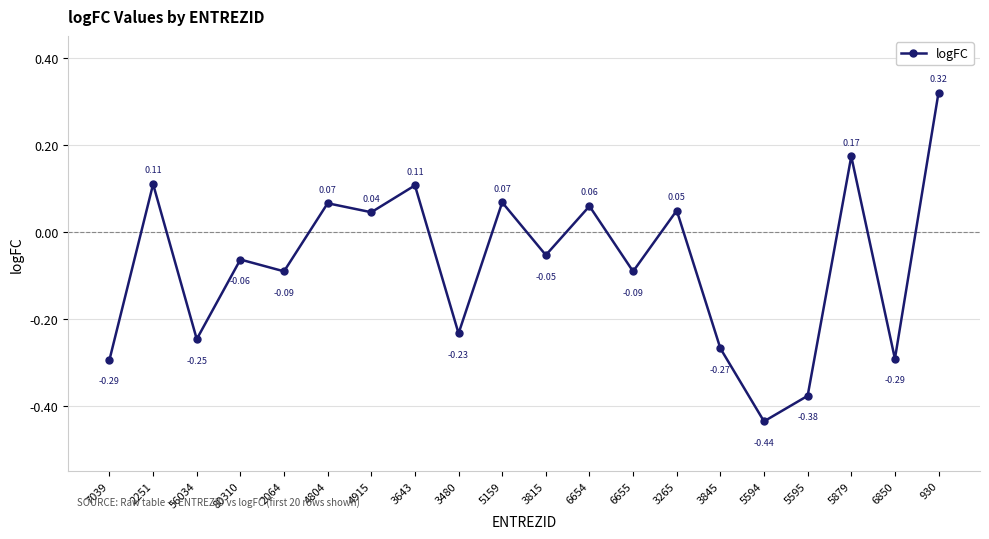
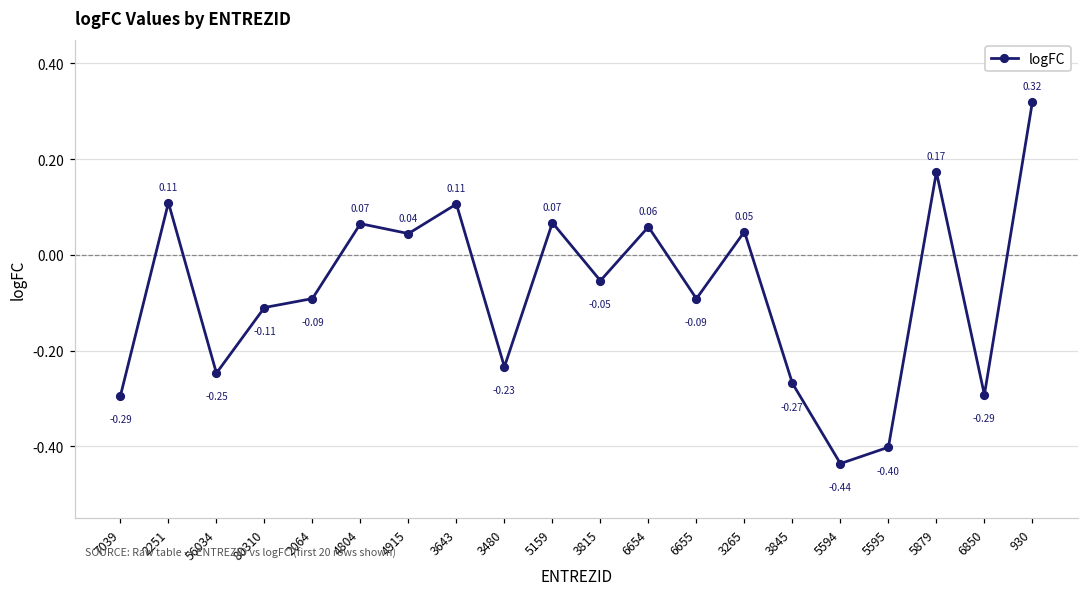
  {
    "7039": -0.29,
    "2251": 0.11,
    "56034": -0.25,
-   "80310": -0.06,
+   "80310": -0.11,
    "2064": -0.09,
    "4804": 0.07,
    "4915": 0.04,
    "3643": 0.11,
    "3480": -0.23,
    "5159": 0.07,
    "3815": -0.05,
    "6654": 0.06,
    "6655": -0.09,
    "3265": 0.05,
    "3845": -0.27,
    "5594": -0.44,
-   "5595": -0.38,
+   "5595": -0.40,
    "5879": 0.17,
    "6850": -0.29,
    "930": 0.32
  }
